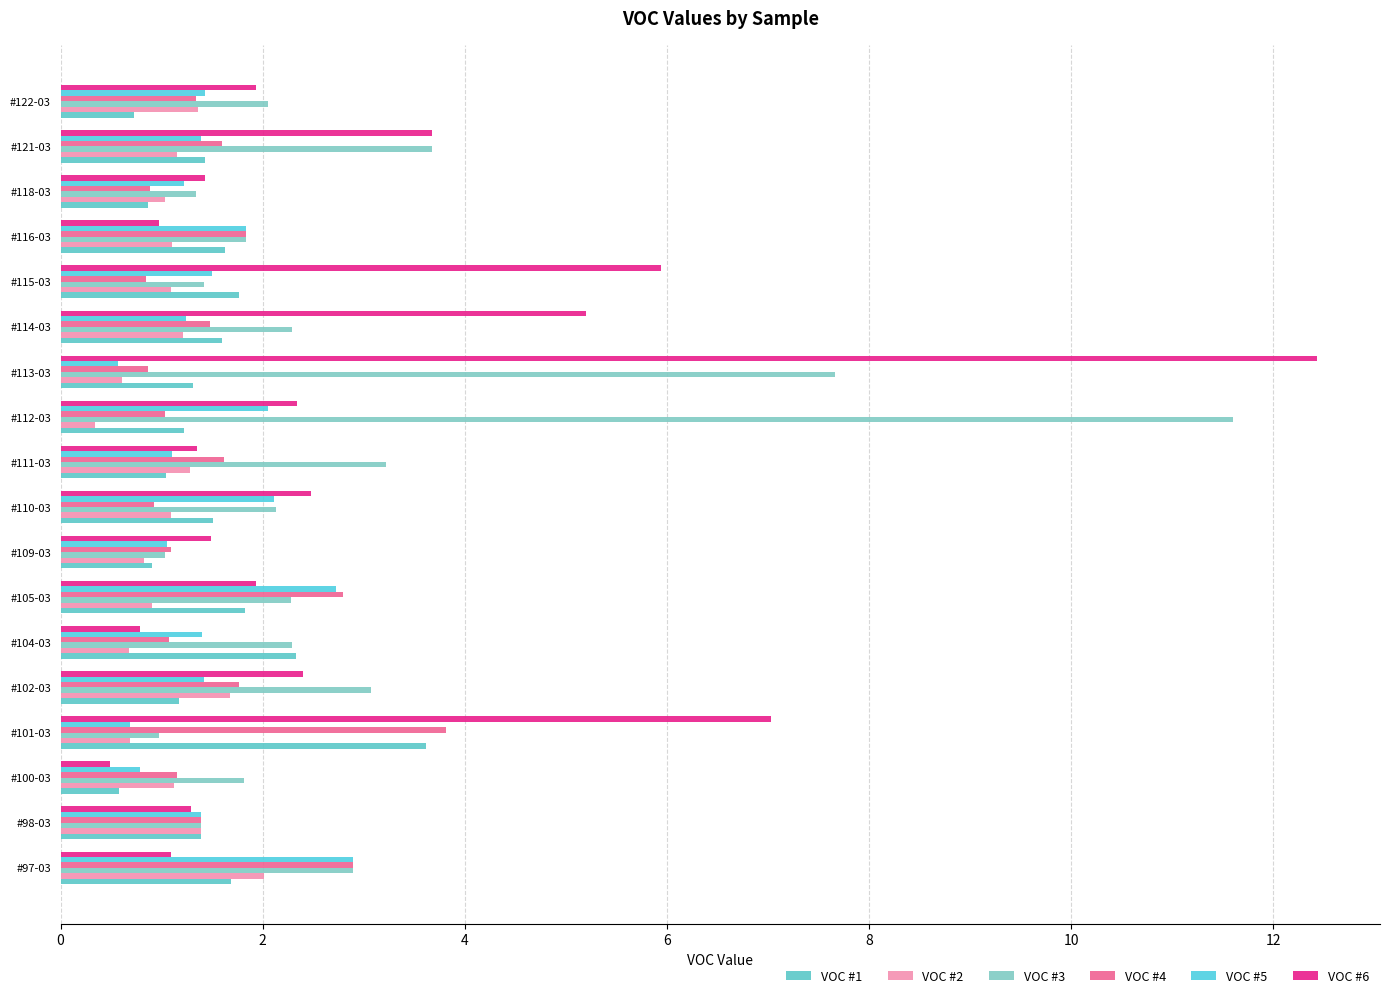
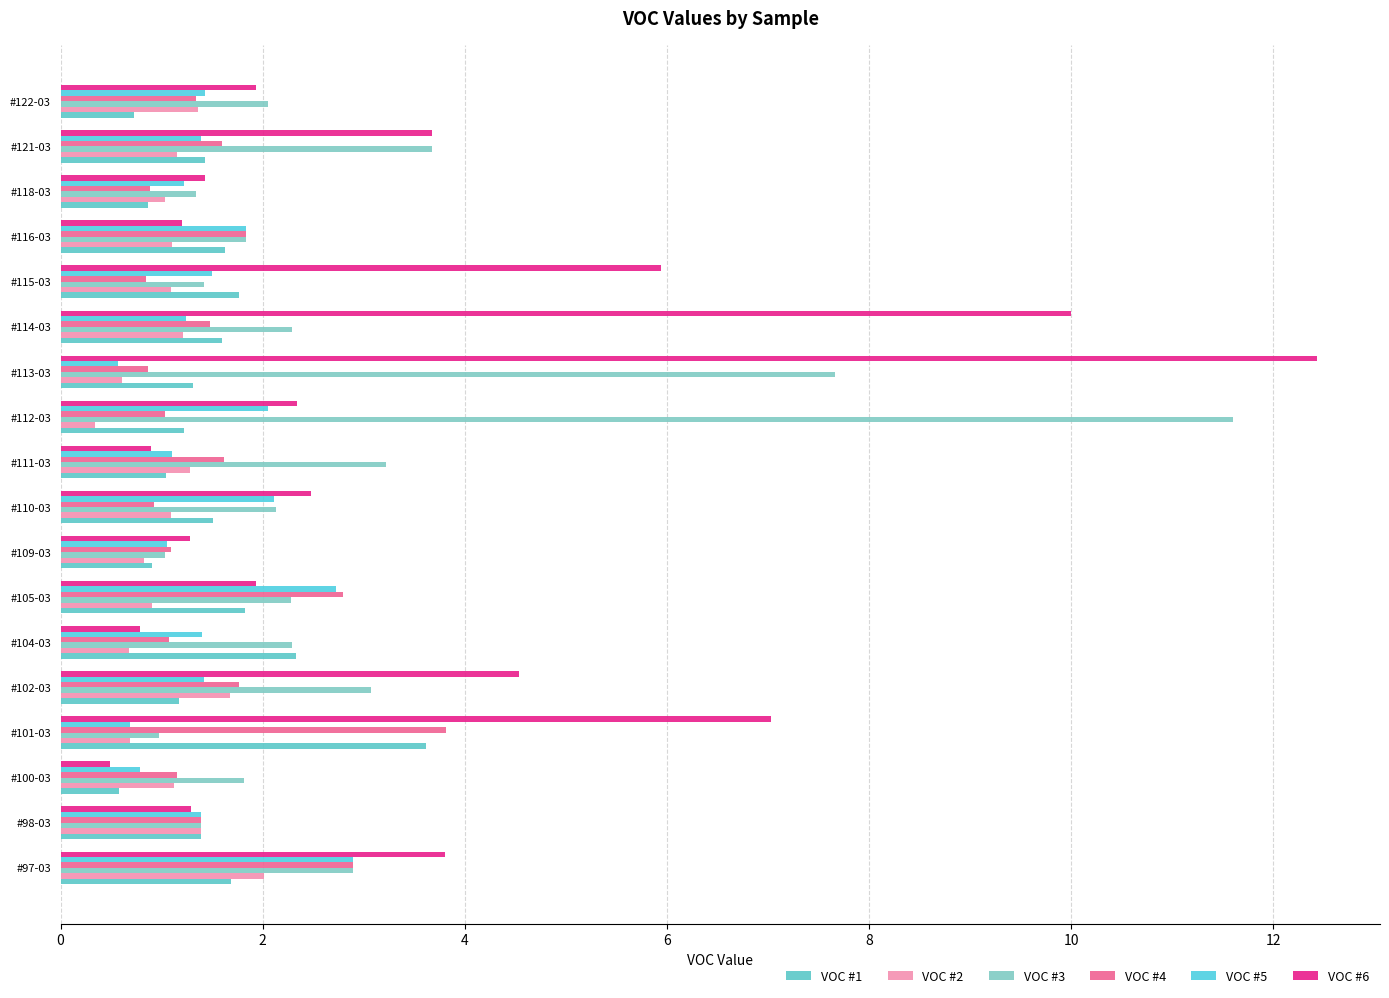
  {
    "VOC #6": {
      "#122-03": 1.94,
      "#121-03": 3.68,
      "#118-03": 1.43,
-     "#116-03": 0.97,
+     "#116-03": 1.20,
      "#115-03": 5.94,
-     "#114-03": 5.20,
+     "#114-03": 10.00,
      "#113-03": 12.44,
      "#112-03": 2.34,
-     "#111-03": 1.35,
+     "#111-03": 0.89,
      "#110-03": 2.47,
-     "#109-03": 1.49,
+     "#109-03": 1.28,
      "#105-03": 1.93,
      "#104-03": 0.78,
-     "#102-03": 2.40,
+     "#102-03": 4.54,
      "#101-03": 7.03,
      "#100-03": 0.48,
      "#98-03": 1.29,
-     "#97-03": 1.09
+     "#97-03": 3.81
    }
  }
